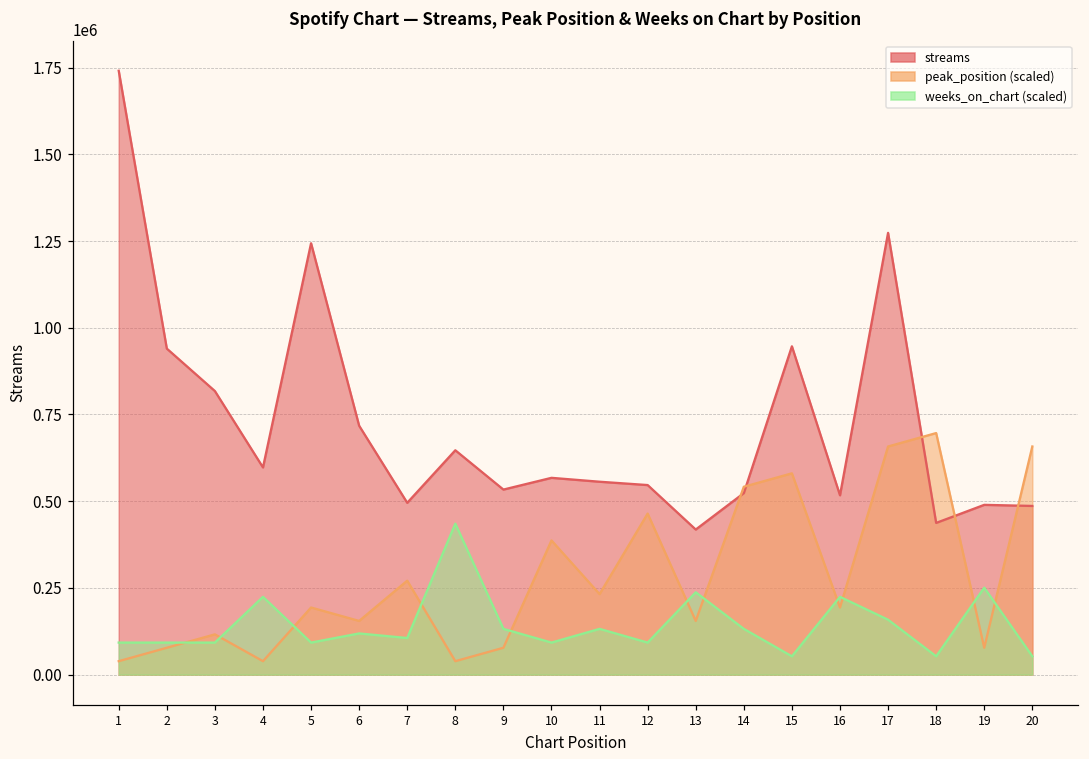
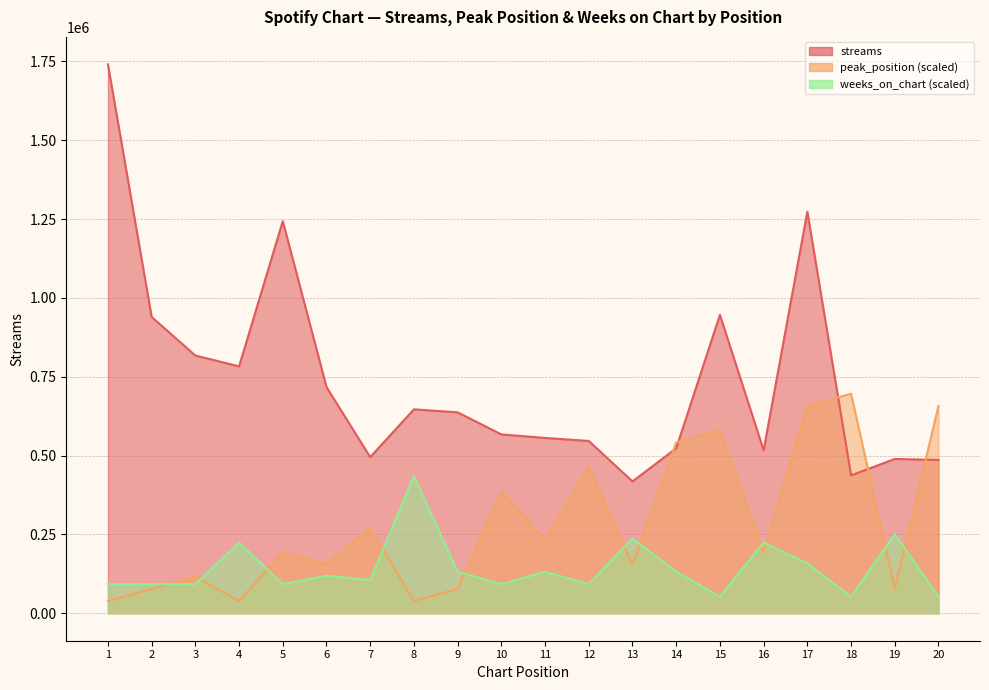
  {
    "streams": {
      "1": 1740000,
      "2": 940000,
      "3": 820000,
-     "4": 600000,
+     "4": 780000,
      "5": 1240000,
      "6": 720000,
      "7": 500000,
      "8": 650000,
-     "9": 530000,
+     "9": 640000,
      "10": 570000,
      "11": 560000,
      "12": 550000,
      "13": 420000,
      "14": 520000,
      "15": 950000,
      "16": 520000,
      "17": 1270000,
      "18": 440000,
      "19": 490000,
      "20": 490000
    }
  }
